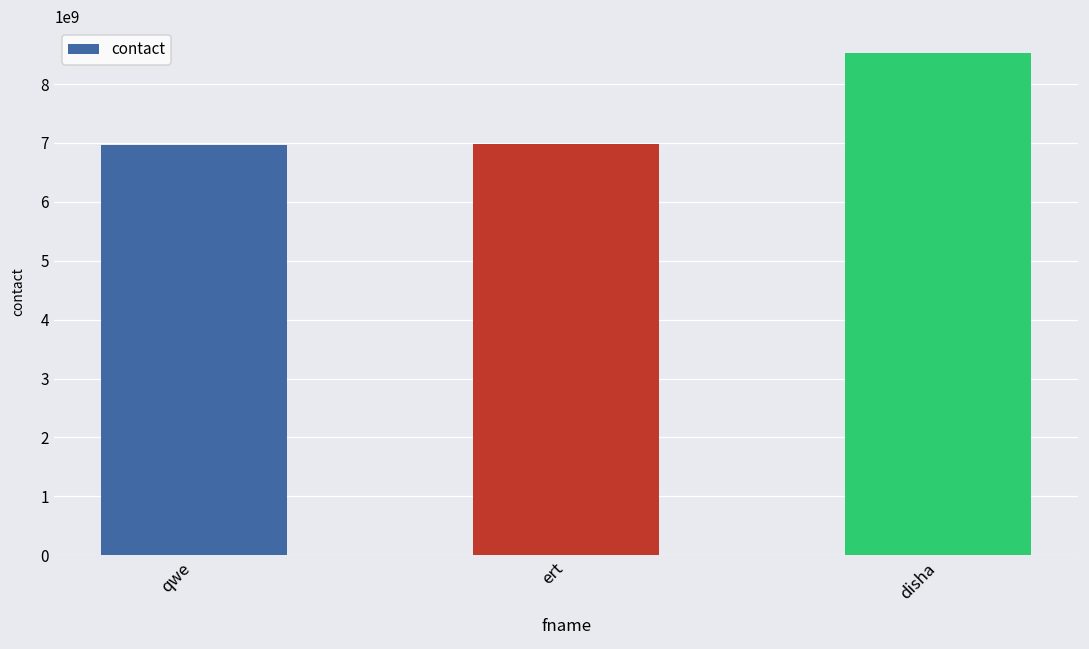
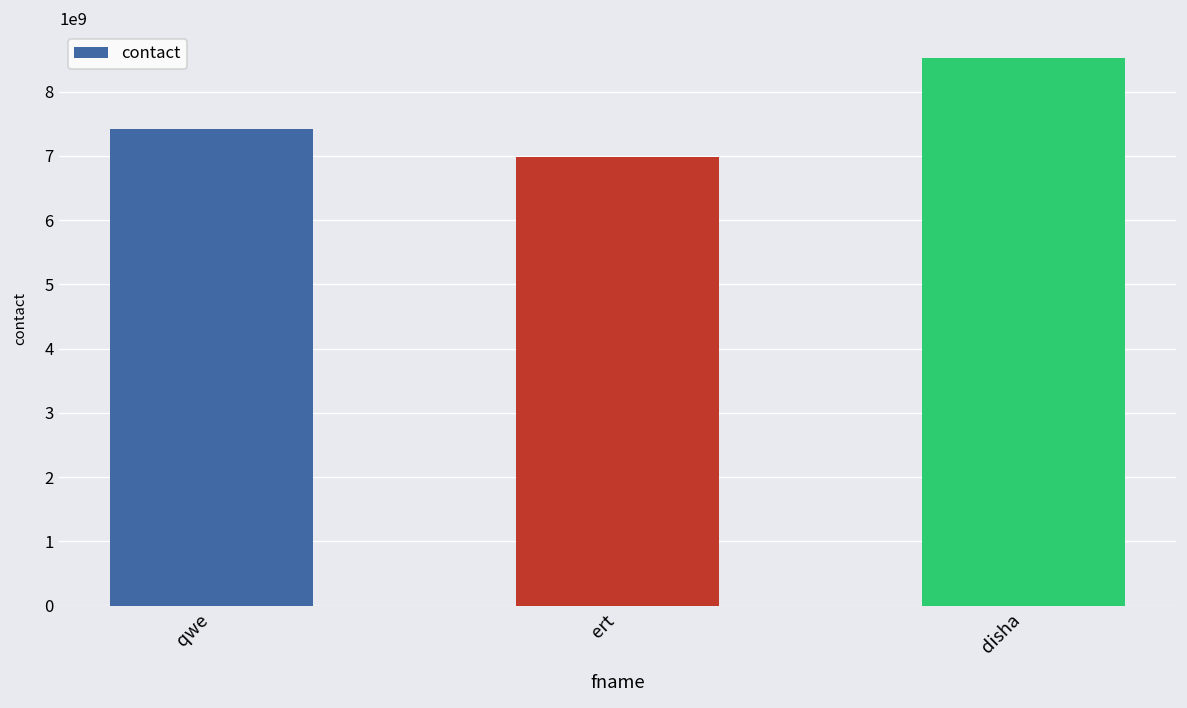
  {
-   "qwe": 7000000000,
+   "qwe": 7400000000,
    "ert": 7000000000,
    "disha": 8500000000
  }
